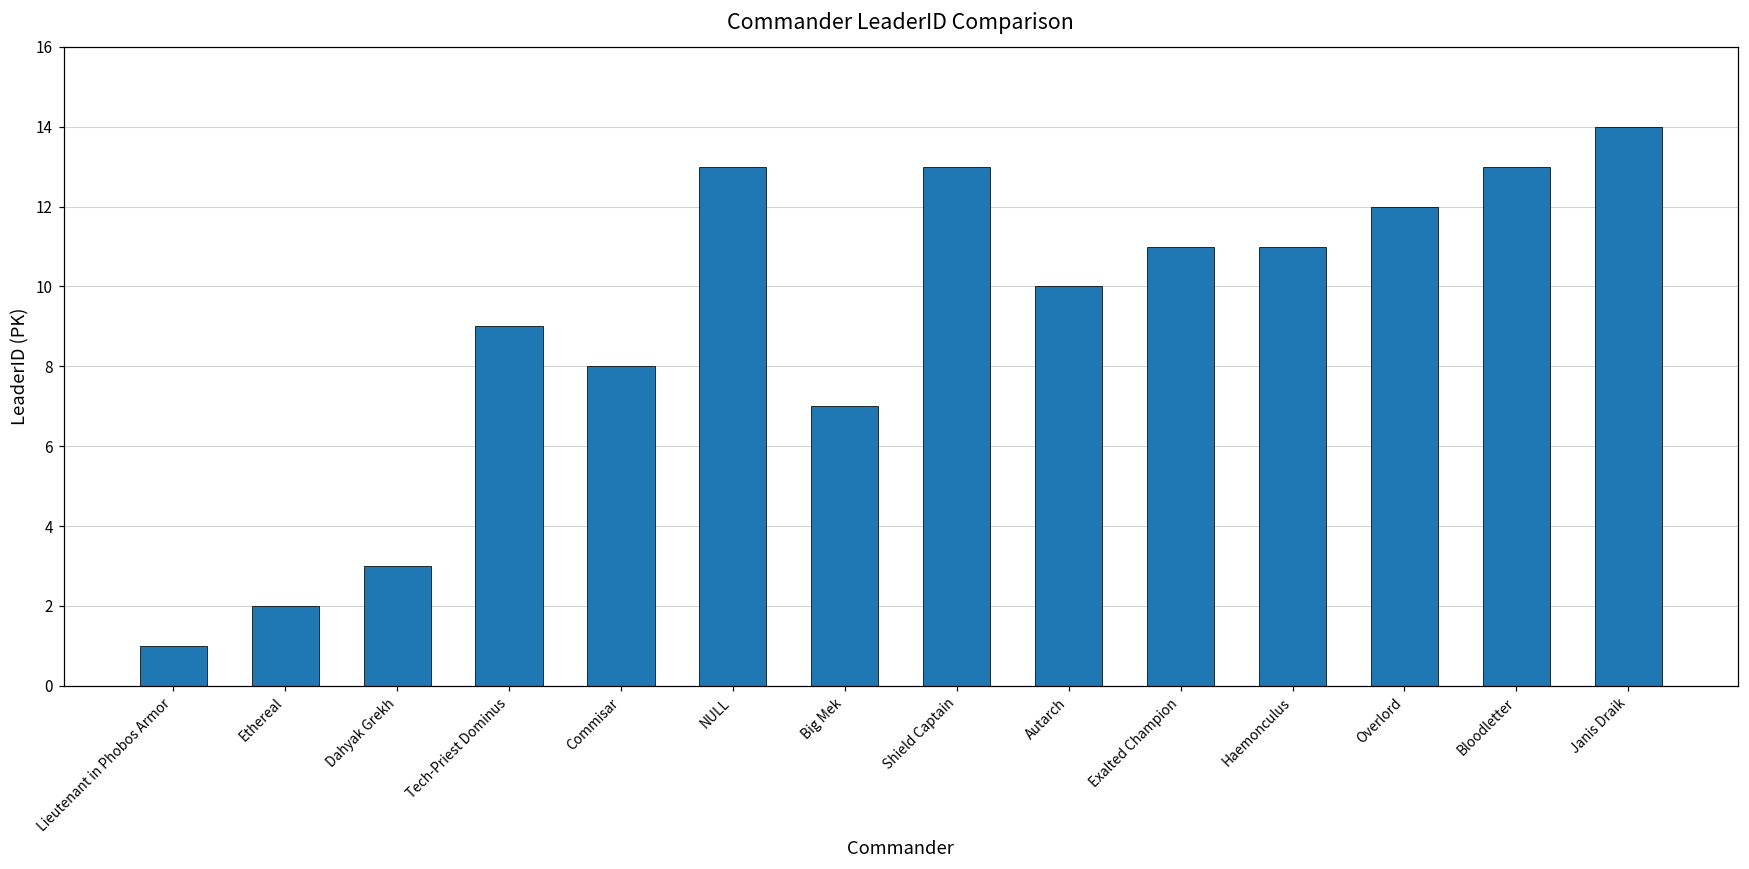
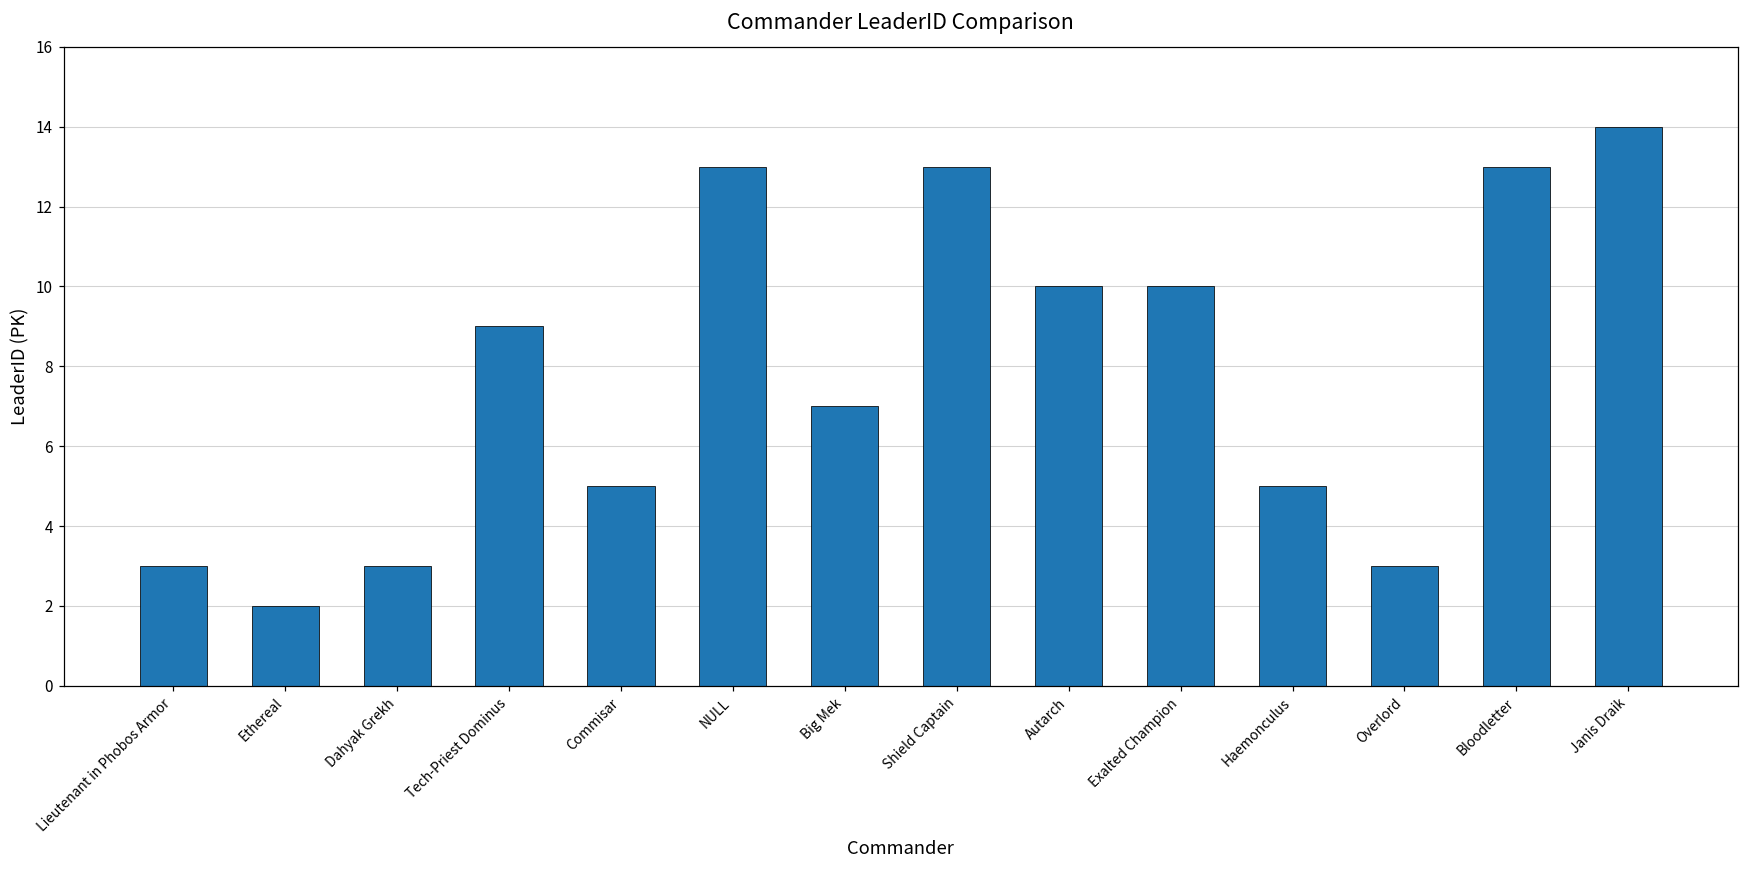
  {
-   "Lieutenant in Phobos Armor": 1,
+   "Lieutenant in Phobos Armor": 3,
    "Ethereal": 2,
    "Dahyak Grekh": 3,
    "Tech-Priest Dominus": 9,
-   "Commisar": 8,
+   "Commisar": 5,
    "NULL": 13,
    "Big Mek": 7,
    "Shield Captain": 13,
    "Autarch": 10,
-   "Exalted Champion": 11,
-   "Haemonculus": 11,
-   "Overlord": 12,
+   "Exalted Champion": 10,
+   "Haemonculus": 5,
+   "Overlord": 3,
    "Bloodletter": 13,
    "Janis Draik": 14
  }
